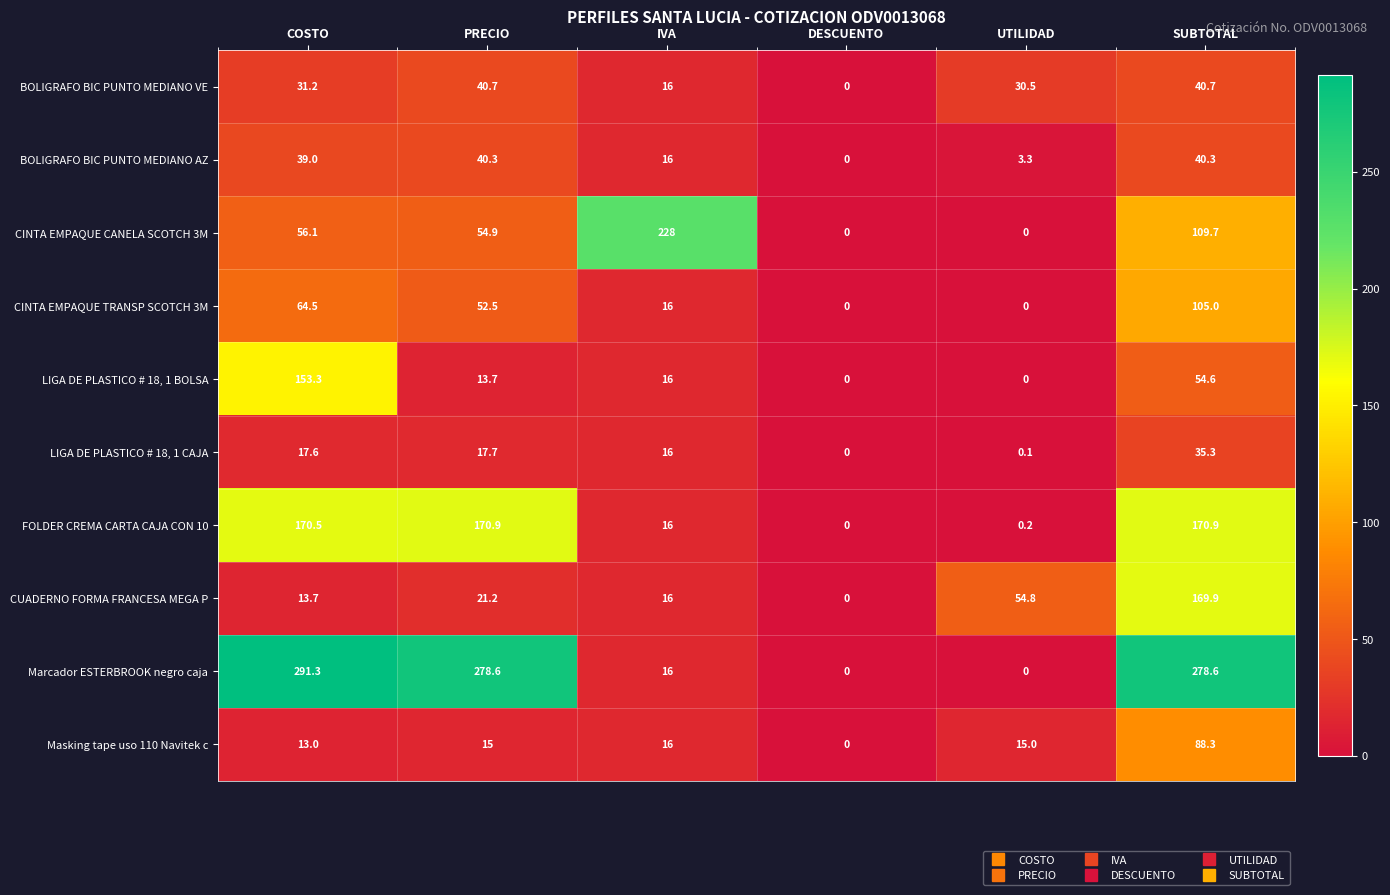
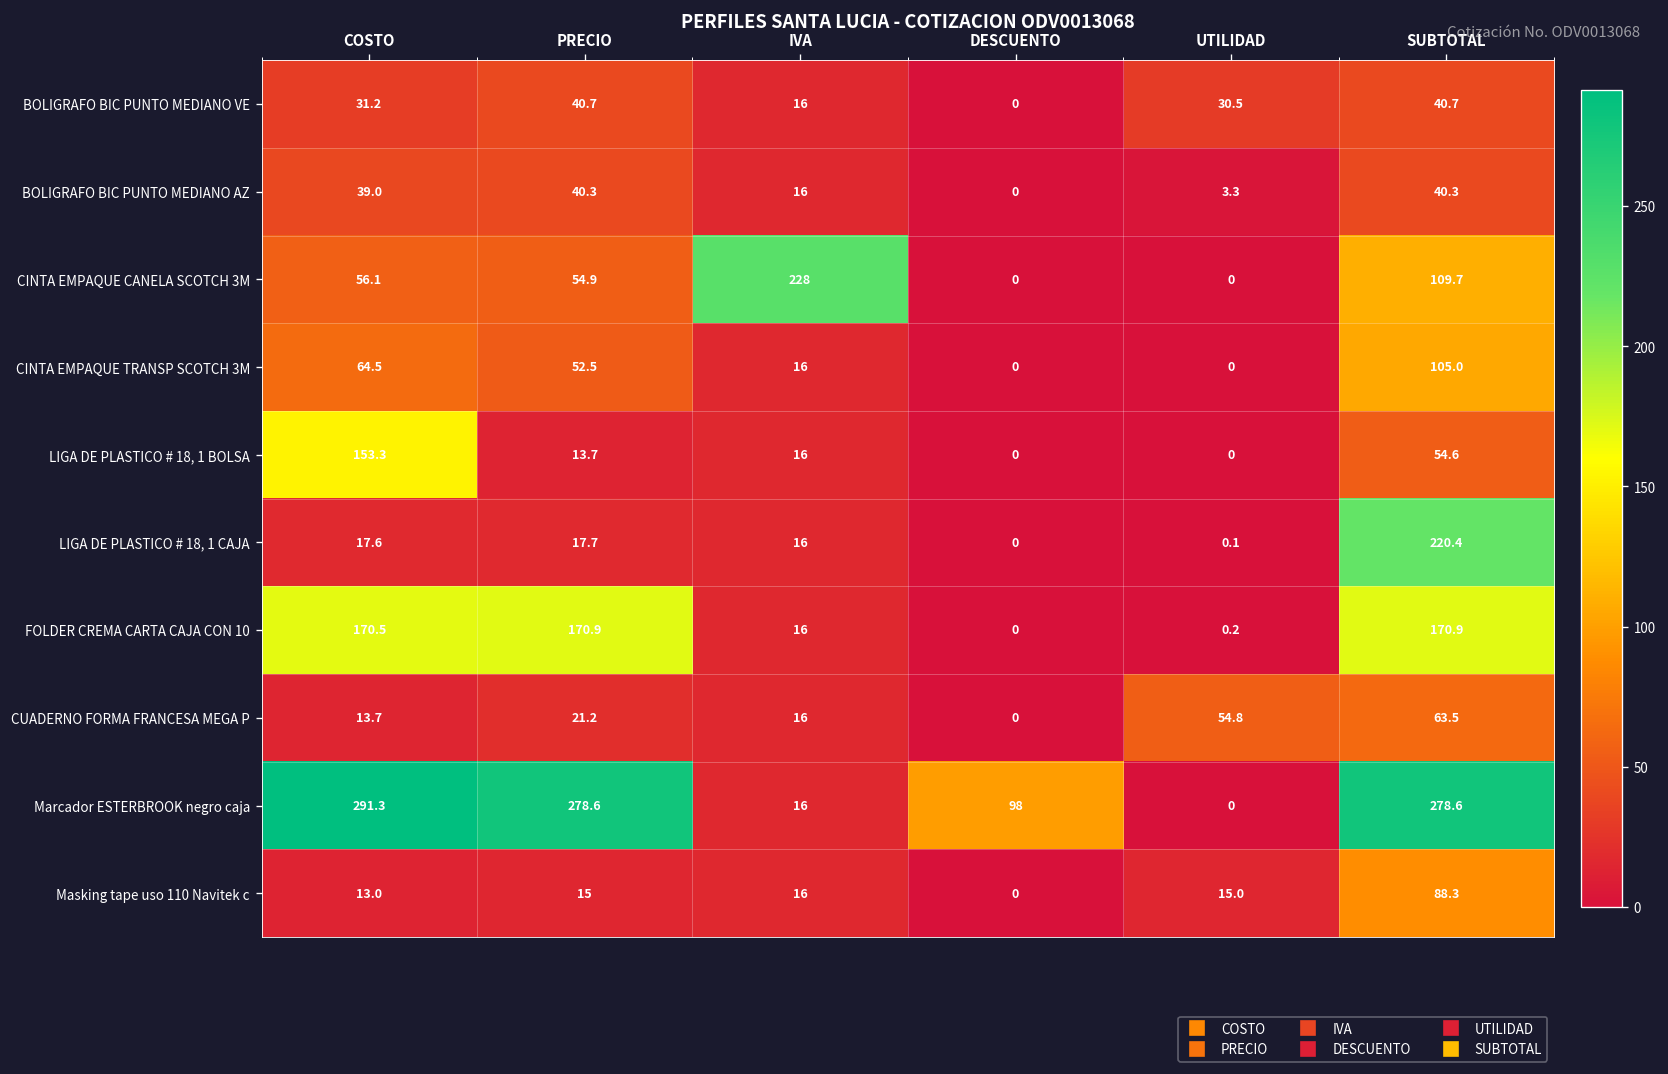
  {
    "LIGA DE PLASTICO # 18, 1 CAJA": {
-     "SUBTOTAL": 35.3
+     "SUBTOTAL": 220.4
    },
    "CUADERNO FORMA FRANCESA MEGA P": {
-     "SUBTOTAL": 169.9
+     "SUBTOTAL": 63.5
    },
    "Marcador ESTERBROOK negro caja": {
-     "DESCUENTO": 0
+     "DESCUENTO": 98
    }
  }
